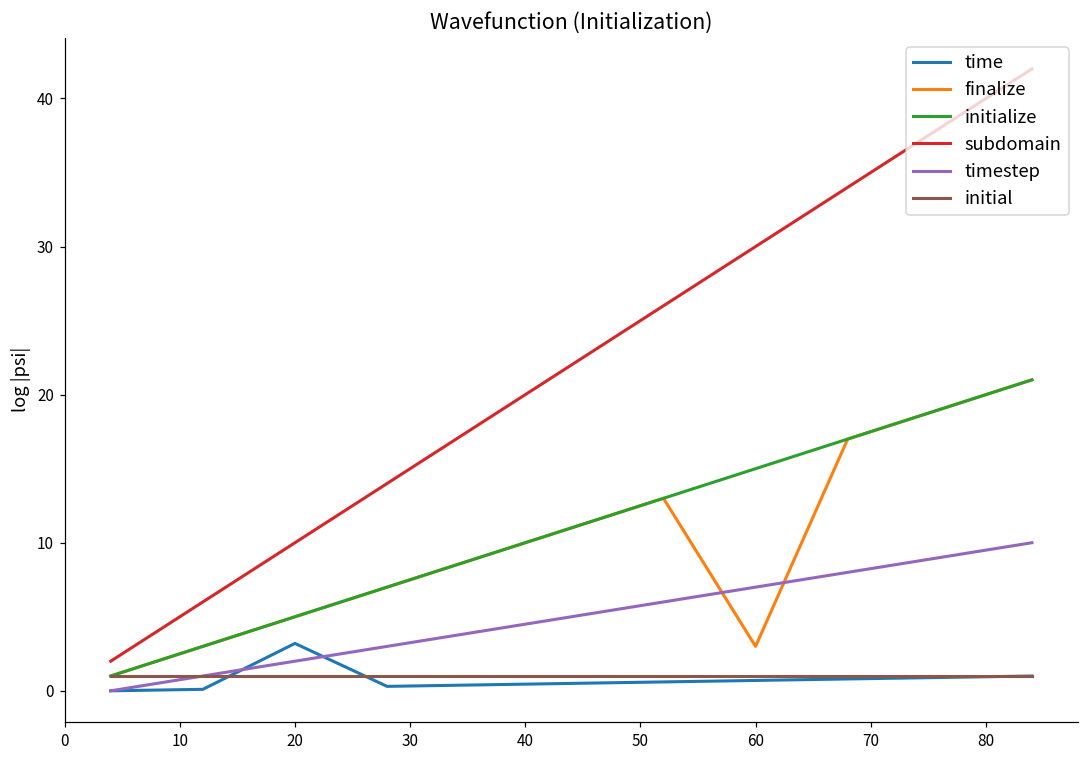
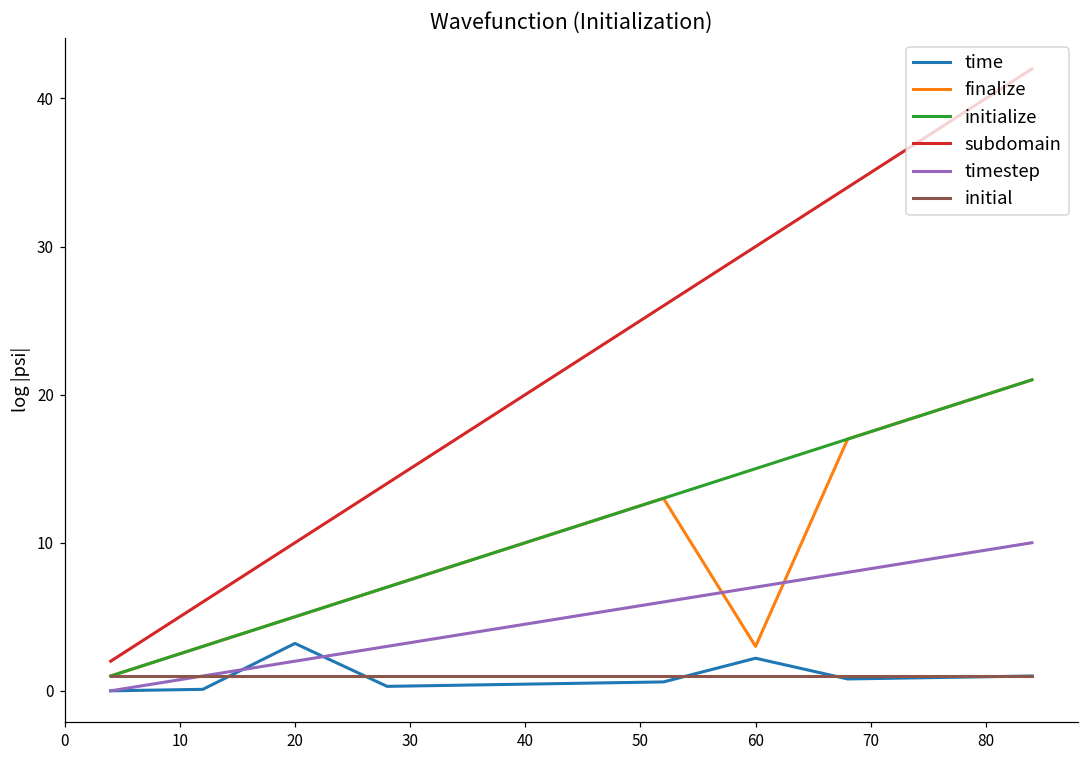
  {
    "time": {
      "20": 3.2,
-     "60": 0.7
+     "60": 2.2
    },
    "finalize": {
      "60": 3.0
    },
    "initialize": {
      "60": 15.0
    },
    "subdomain": {
      "20": 10.0,
      "60": 30.0
    },
    "timestep": {
      "20": 2.0,
      "60": 7.0
    },
    "initial": {
      "20": 1.0,
      "60": 1.0
    }
  }
